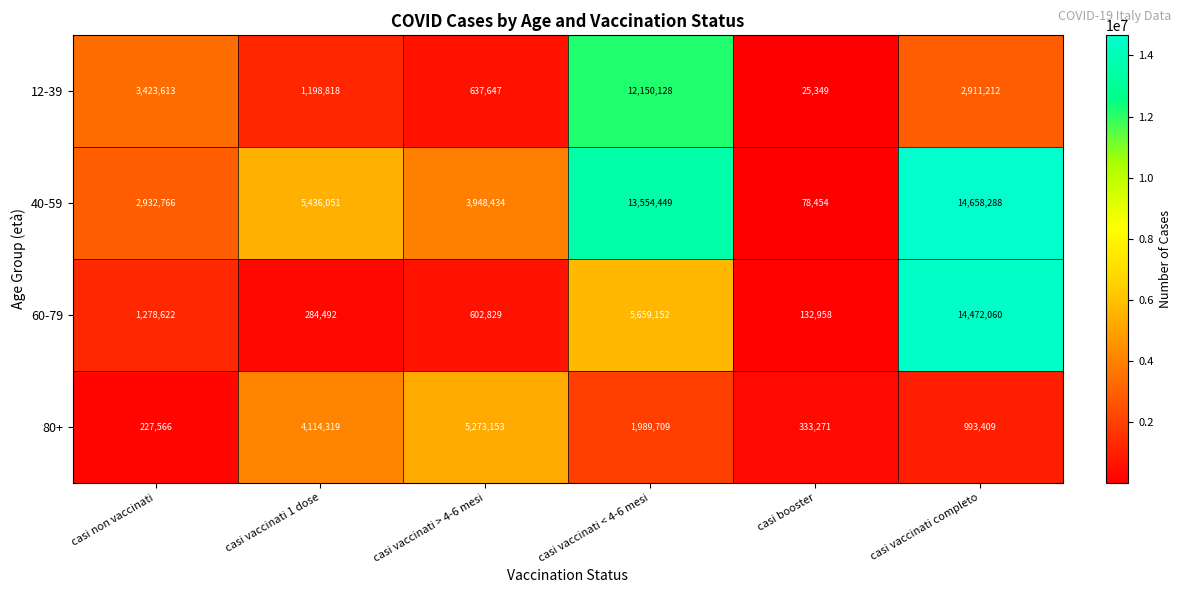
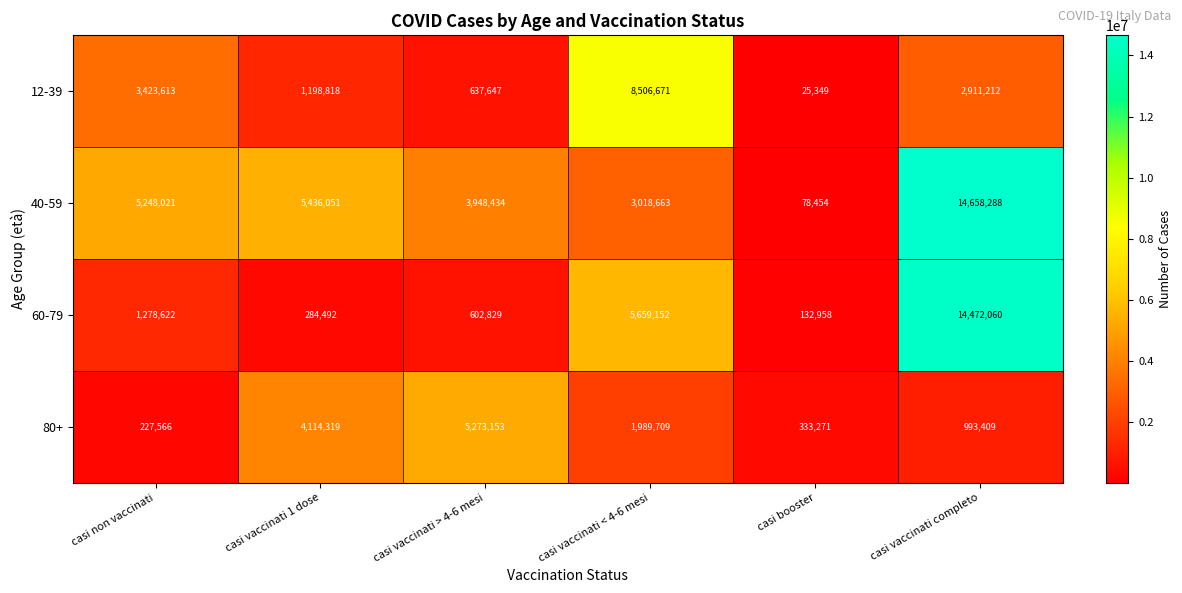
  {
    "12-39": {
      "casi non vaccinati": "3,423,613",
      "casi vaccinati 1 dose": "1,198,818",
      "casi vaccinati > 4-6 mesi": "637,647",
-     "casi vaccinati < 4-6 mesi": "12,150,128",
+     "casi vaccinati < 4-6 mesi": "8,506,671",
      "casi booster": "25,349",
      "casi vaccinati completo": "2,911,212"
    },
    "40-59": {
-     "casi non vaccinati": "2,932,766",
+     "casi non vaccinati": "5,248,021",
      "casi vaccinati 1 dose": "5,436,051",
      "casi vaccinati > 4-6 mesi": "3,948,434",
-     "casi vaccinati < 4-6 mesi": "13,554,449",
+     "casi vaccinati < 4-6 mesi": "3,018,663",
      "casi booster": "78,454",
      "casi vaccinati completo": "14,658,288"
    },
    "60-79": {
      "casi non vaccinati": "1,278,622",
      "casi vaccinati 1 dose": "284,492",
      "casi vaccinati > 4-6 mesi": "602,829",
      "casi vaccinati < 4-6 mesi": "5,659,152",
      "casi booster": "132,958",
      "casi vaccinati completo": "14,472,060"
    },
    "80+": {
      "casi non vaccinati": "227,566",
      "casi vaccinati 1 dose": "4,114,319",
      "casi vaccinati > 4-6 mesi": "5,273,153",
      "casi vaccinati < 4-6 mesi": "1,989,709",
      "casi booster": "333,271",
      "casi vaccinati completo": "993,409"
    }
  }
